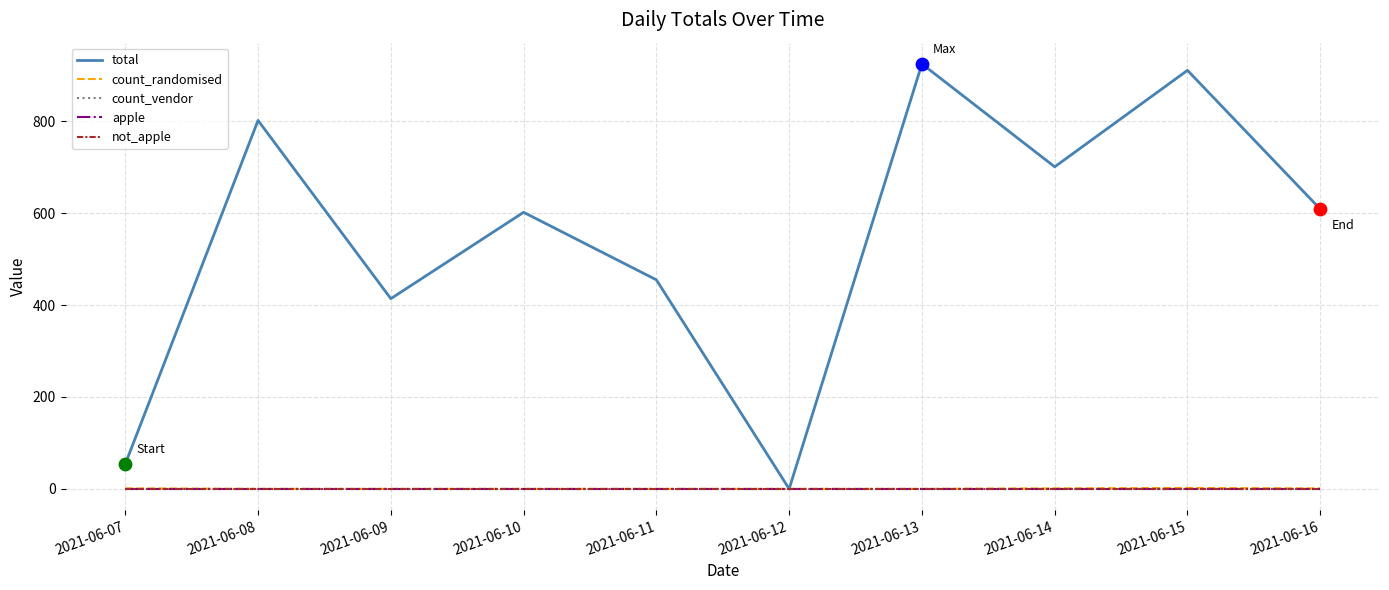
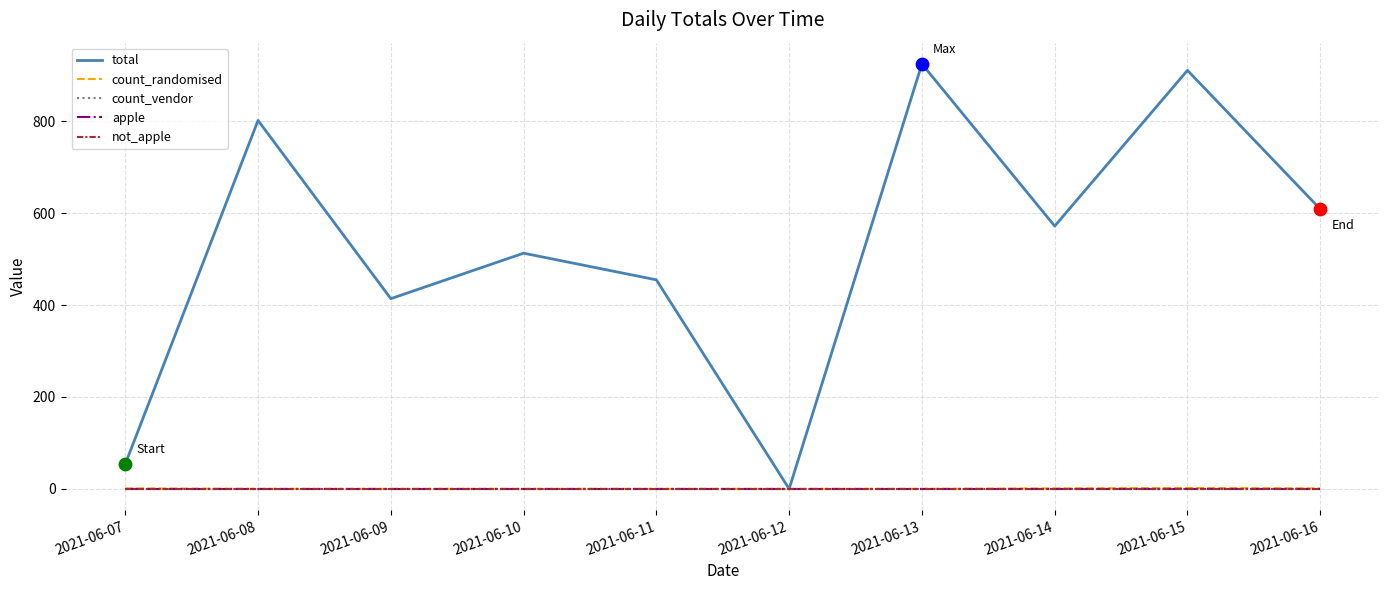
  {
    "total": {
      "2021-06-08": 800,
      "2021-06-09": 410,
-     "2021-06-10": 600,
+     "2021-06-10": 510,
      "2021-06-11": 460,
-     "2021-06-14": 700,
+     "2021-06-14": 570,
      "2021-06-15": 910
    }
  }
